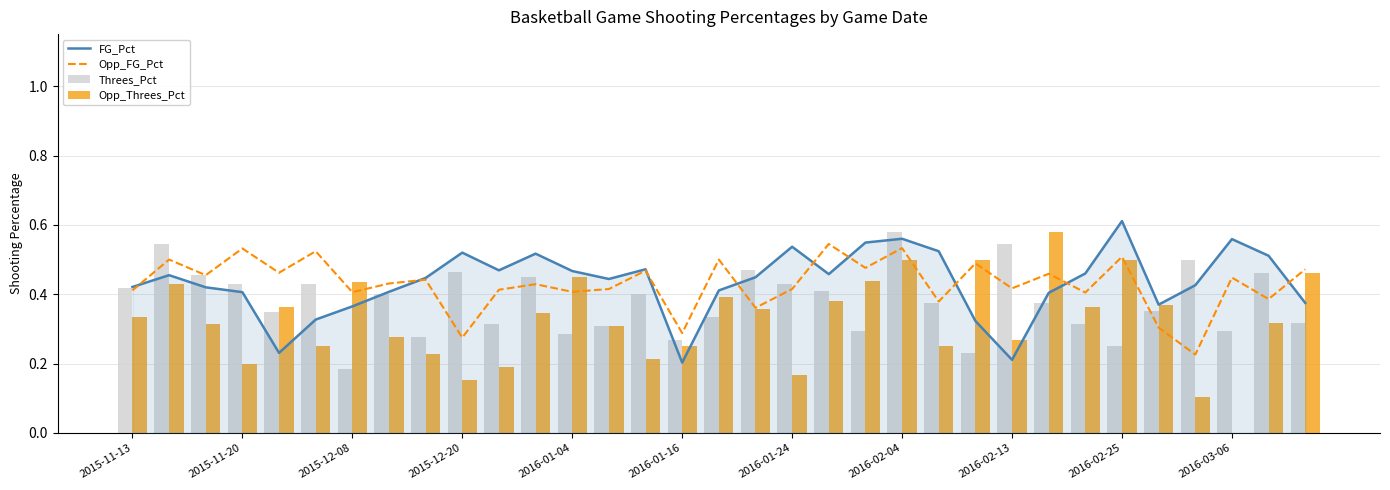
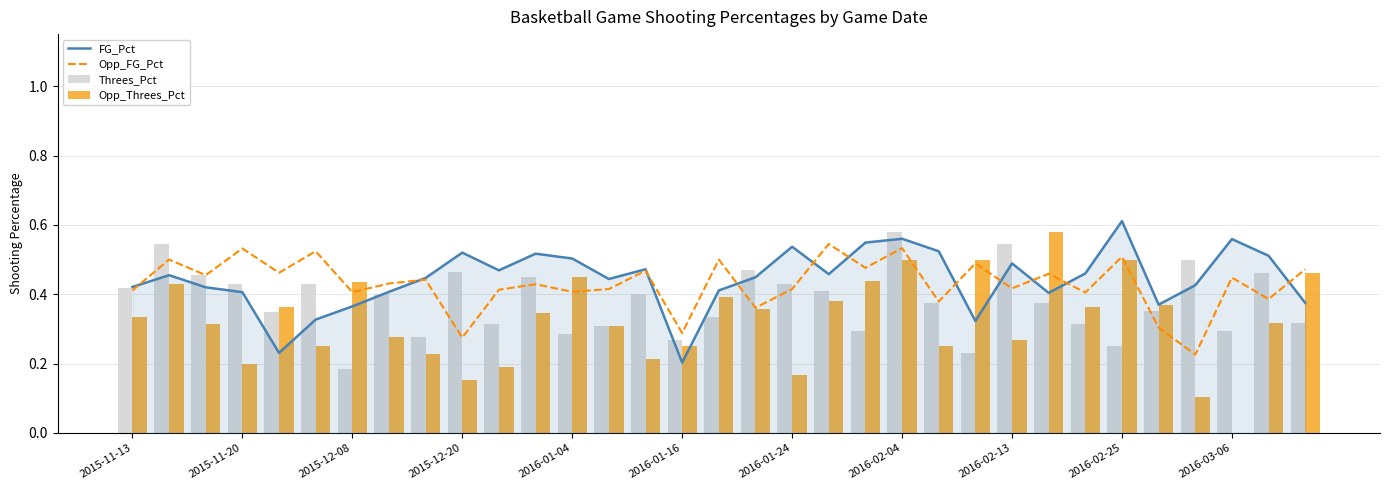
  {
    "FG_Pct": {
      "2015-11-13": 0.42,
      "2015-11-20": 0.41,
      "2015-12-08": 0.37,
      "2015-12-20": 0.52,
-     "2016-01-04": 0.47,
+     "2016-01-04": 0.50,
      "2016-01-16": 0.20,
      "2016-01-24": 0.54,
      "2016-02-04": 0.56,
-     "2016-02-13": 0.21,
+     "2016-02-13": 0.49,
      "2016-02-25": 0.61,
      "2016-03-06": 0.56
    }
  }
